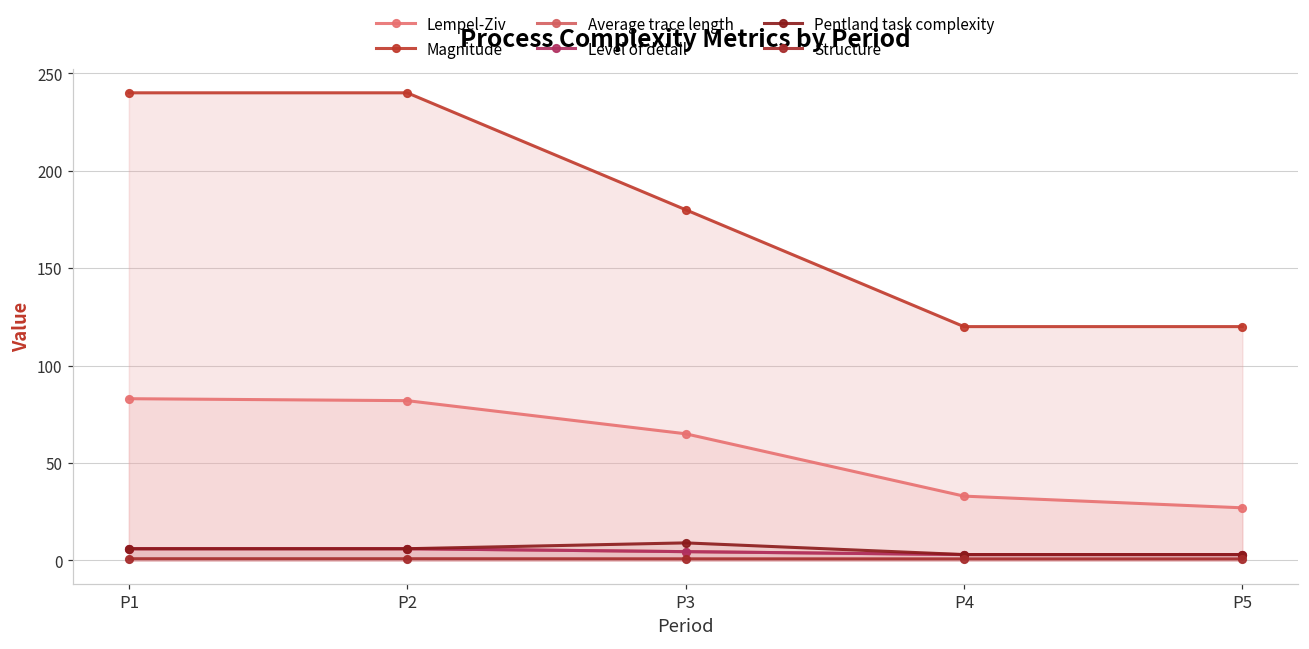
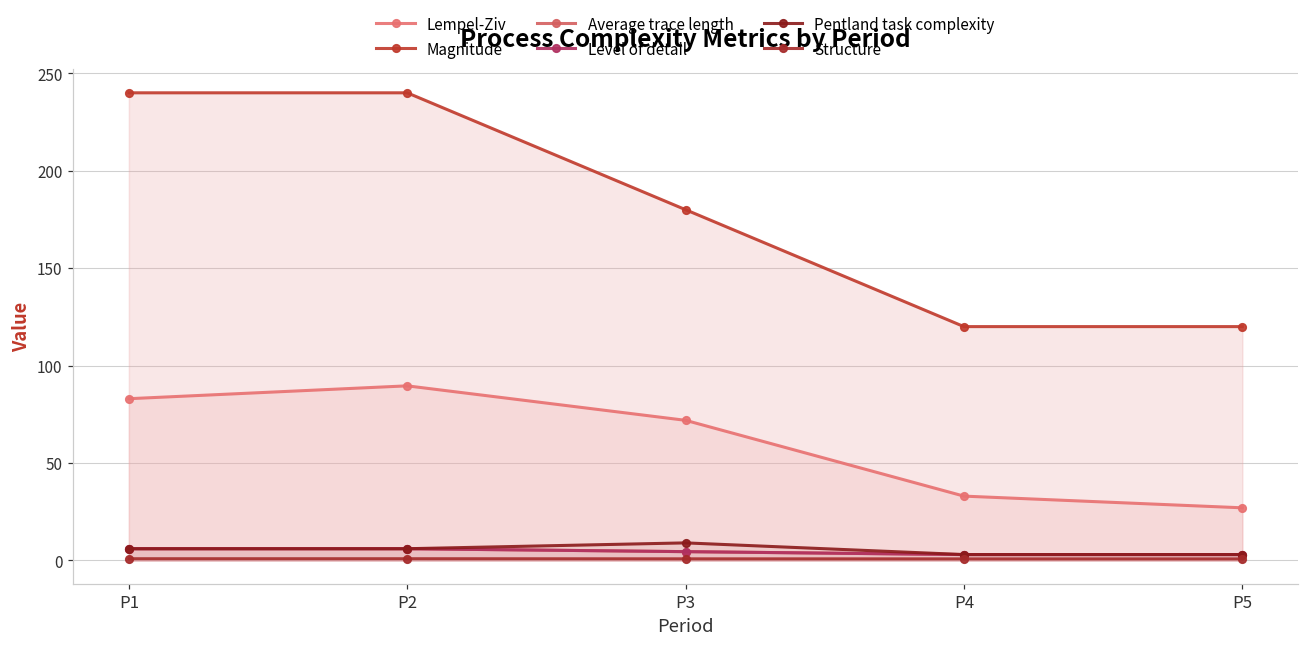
  {
    "Lempel-Ziv": {
      "P1": 83,
-     "P2": 82,
-     "P3": 65,
+     "P2": 90,
+     "P3": 72,
      "P4": 33,
      "P5": 27
    }
  }
